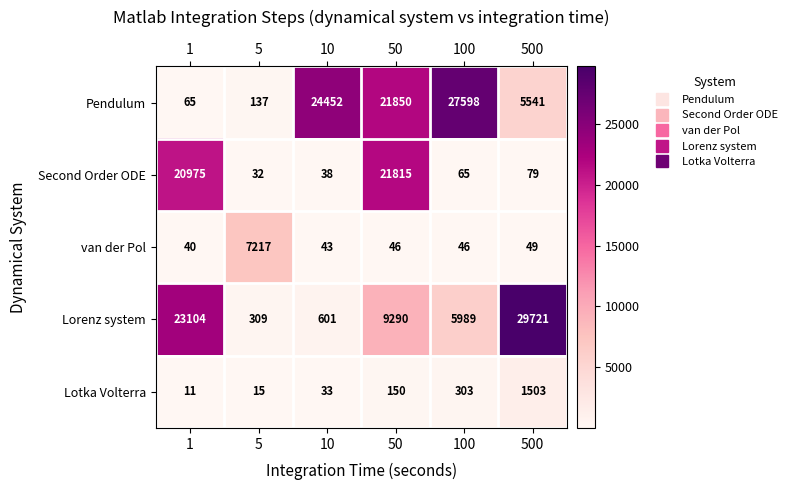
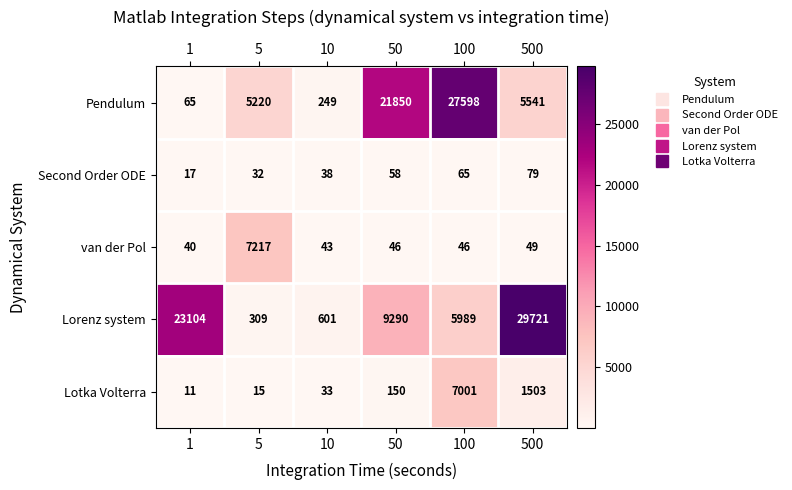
  {
    "Pendulum": {
      "1": 65,
-     "5": 137,
-     "10": 24452,
+     "5": 5220,
+     "10": 249,
      "50": 21850,
      "100": 27598,
      "500": 5541
    },
    "Second Order ODE": {
-     "1": 20975,
+     "1": 17,
      "5": 32,
      "10": 38,
-     "50": 21815,
+     "50": 58,
      "100": 65,
      "500": 79
    },
    "van der Pol": {
      "1": 40,
      "5": 7217,
      "10": 43,
      "50": 46,
      "100": 46,
      "500": 49
    },
    "Lorenz system": {
      "1": 23104,
      "5": 309,
      "10": 601,
      "50": 9290,
      "100": 5989,
      "500": 29721
    },
    "Lotka Volterra": {
      "1": 11,
      "5": 15,
      "10": 33,
      "50": 150,
-     "100": 303,
+     "100": 7001,
      "500": 1503
    }
  }
